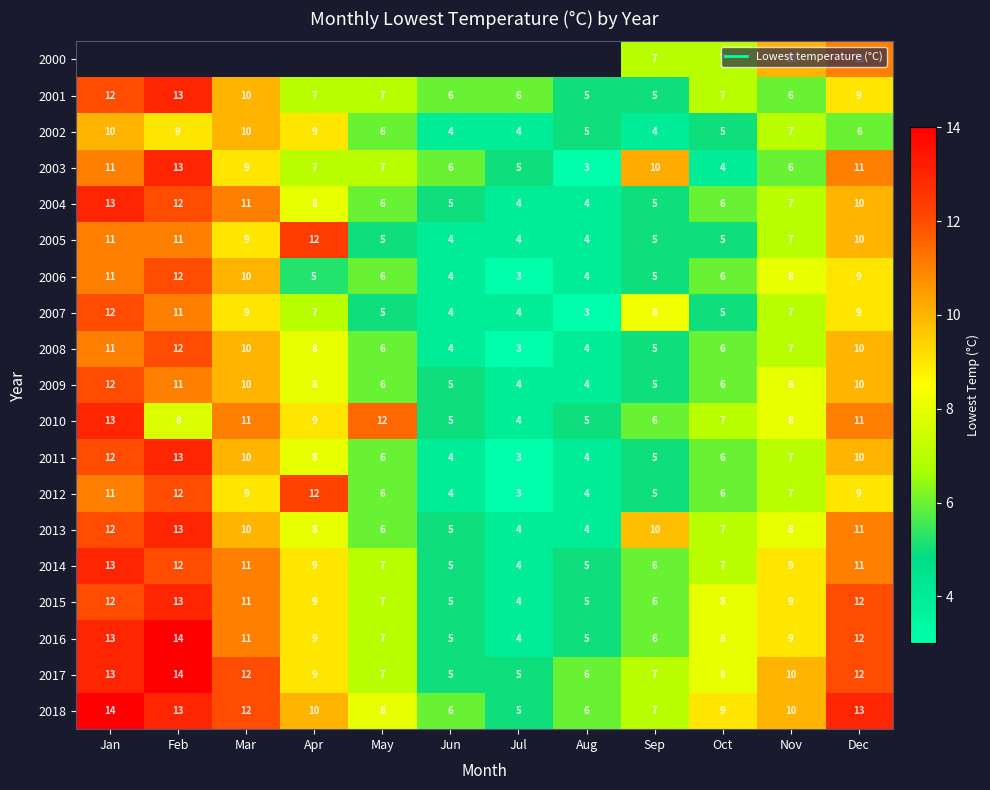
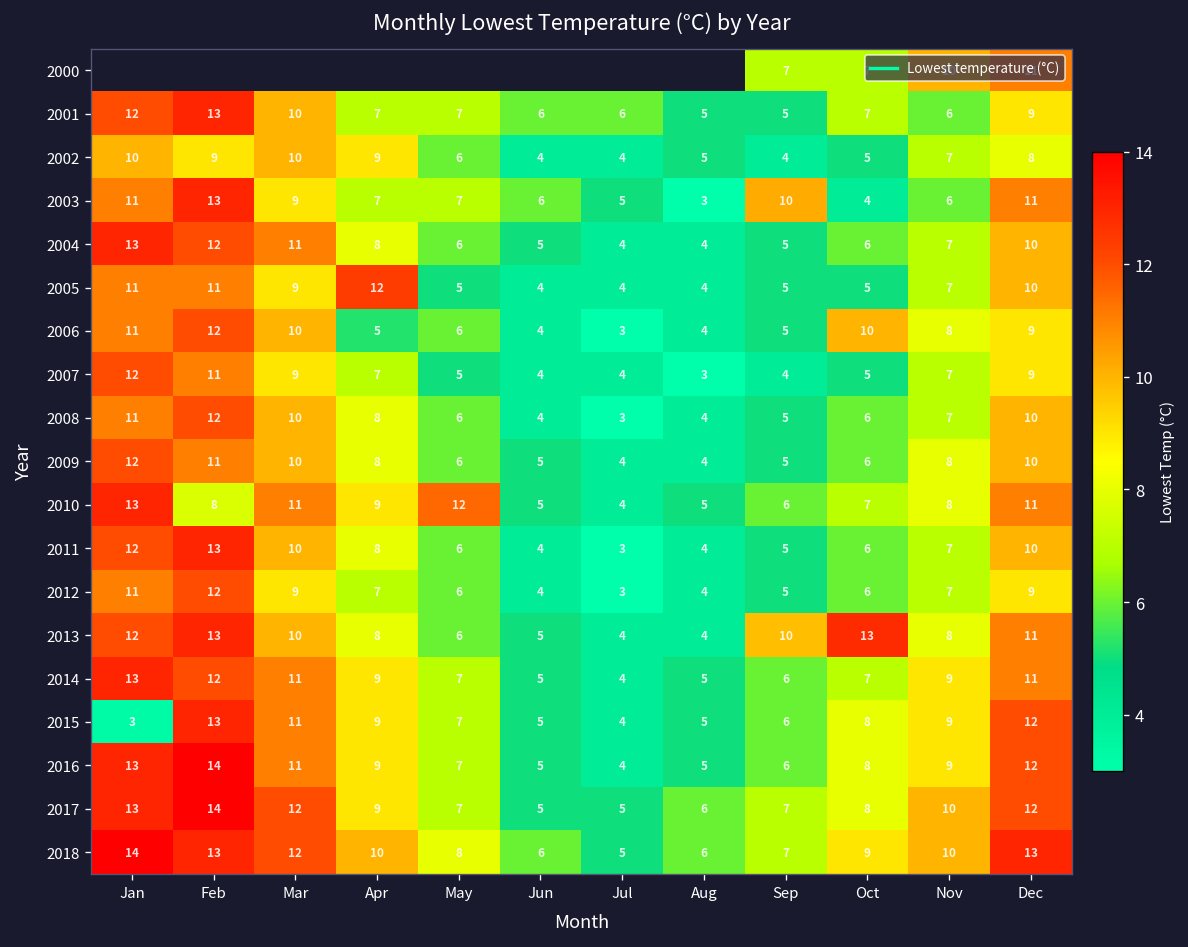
  {
    "2002": {
      "Jan": 10,
      "Feb": 9,
      "Mar": 10,
      "Apr": 9,
      "May": 6,
      "Jun": 4,
      "Jul": 4,
      "Aug": 5,
      "Sep": 4,
      "Oct": 5,
      "Nov": 7,
-     "Dec": 6
+     "Dec": 8
    },
    "2006": {
      "Jan": 11,
      "Feb": 12,
      "Mar": 10,
      "Apr": 5,
      "May": 6,
      "Jun": 4,
      "Jul": 3,
      "Aug": 4,
      "Sep": 5,
-     "Oct": 6,
+     "Oct": 10,
      "Nov": 8,
      "Dec": 9
    },
    "2007": {
      "Jan": 12,
      "Feb": 11,
      "Mar": 9,
      "Apr": 7,
      "May": 5,
      "Jun": 4,
      "Jul": 4,
      "Aug": 3,
-     "Sep": 8,
+     "Sep": 4,
      "Oct": 5,
      "Nov": 7,
      "Dec": 9
    },
    "2012": {
      "Jan": 11,
      "Feb": 12,
      "Mar": 9,
-     "Apr": 12,
+     "Apr": 7,
      "May": 6,
      "Jun": 4,
      "Jul": 3,
      "Aug": 4,
      "Sep": 5,
      "Oct": 6,
      "Nov": 7,
      "Dec": 9
    },
    "2013": {
      "Jan": 12,
      "Feb": 13,
      "Mar": 10,
      "Apr": 8,
      "May": 6,
      "Jun": 5,
      "Jul": 4,
      "Aug": 4,
      "Sep": 10,
-     "Oct": 7,
+     "Oct": 13,
      "Nov": 8,
      "Dec": 11
    },
    "2015": {
-     "Jan": 12,
+     "Jan": 3,
      "Feb": 13,
      "Mar": 11,
      "Apr": 9,
      "May": 7,
      "Jun": 5,
      "Jul": 4,
      "Aug": 5,
      "Sep": 6,
      "Oct": 8,
      "Nov": 9,
      "Dec": 12
    }
  }
